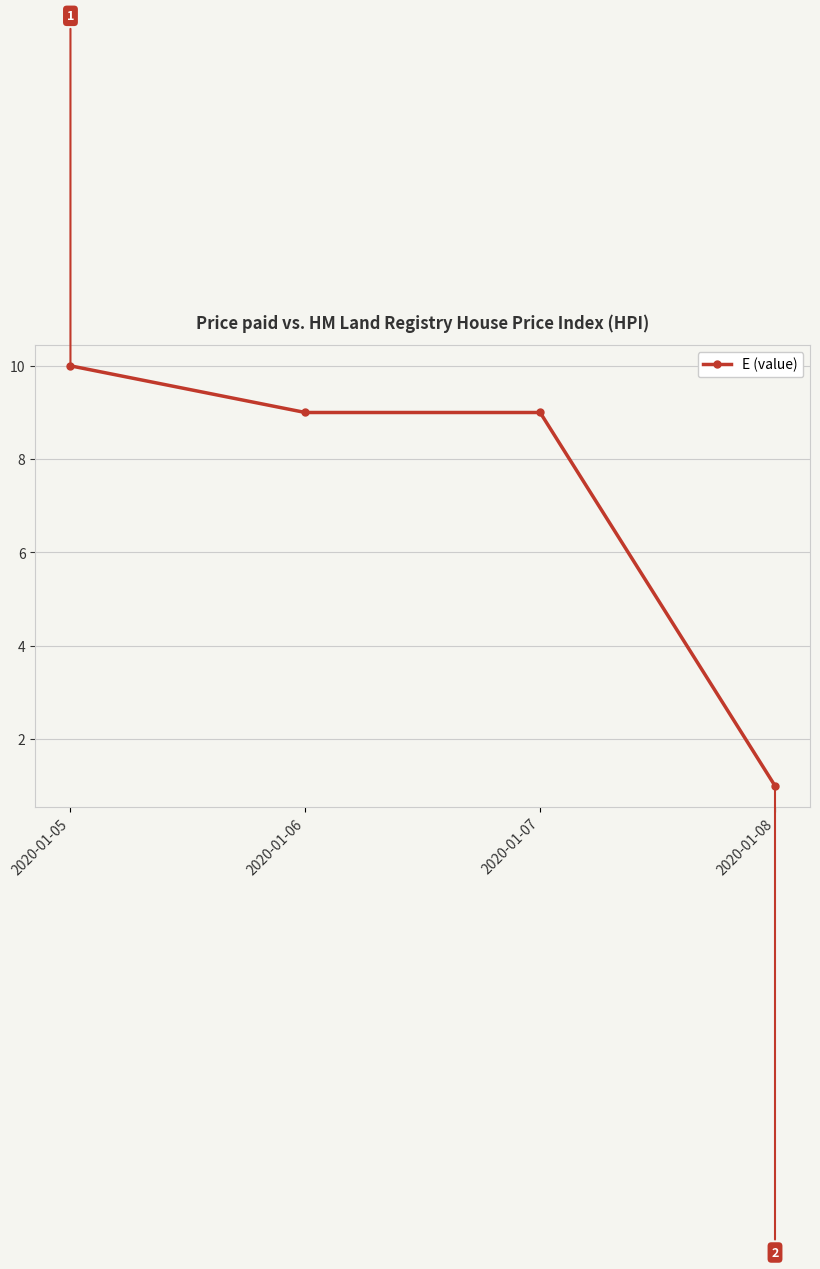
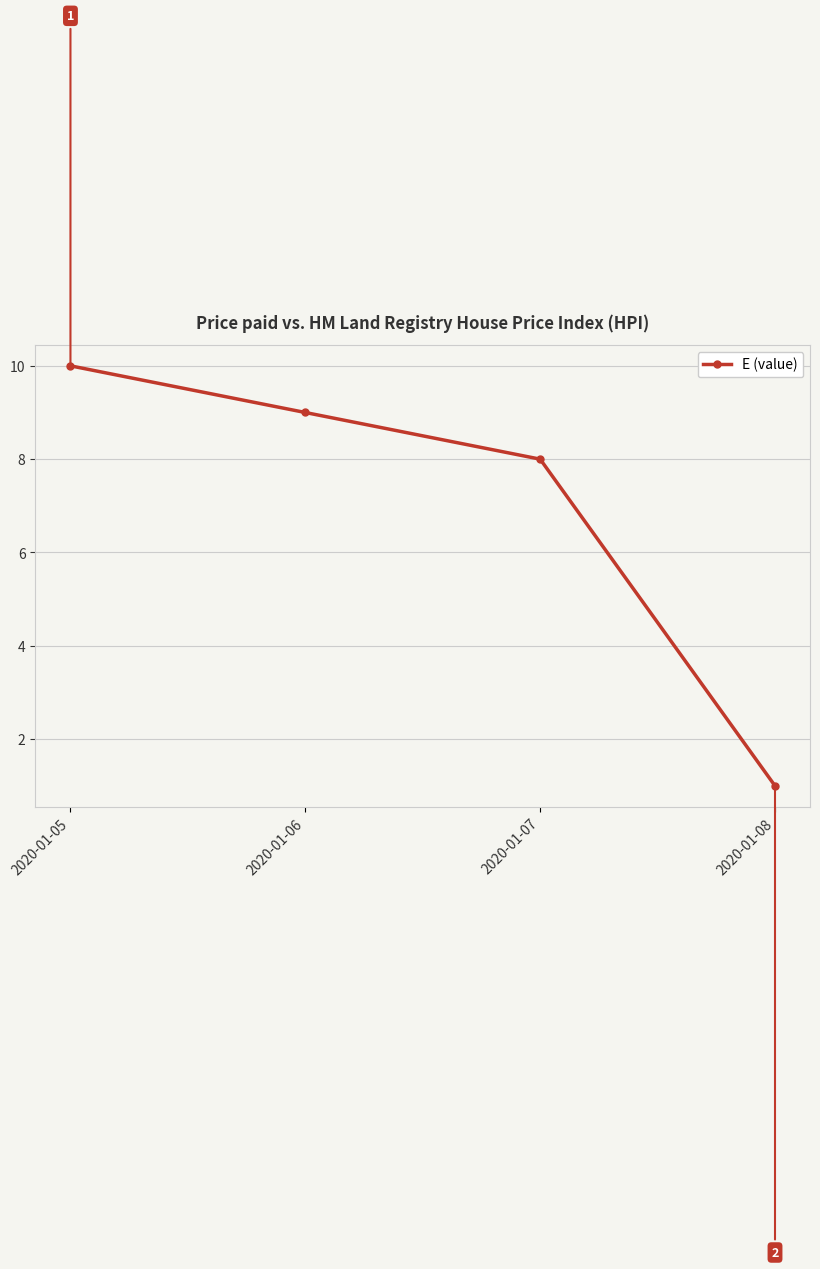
  {
    "2020-01-05": 10,
    "2020-01-06": 9,
-   "2020-01-07": 9,
+   "2020-01-07": 8,
    "2020-01-08": 1
  }
